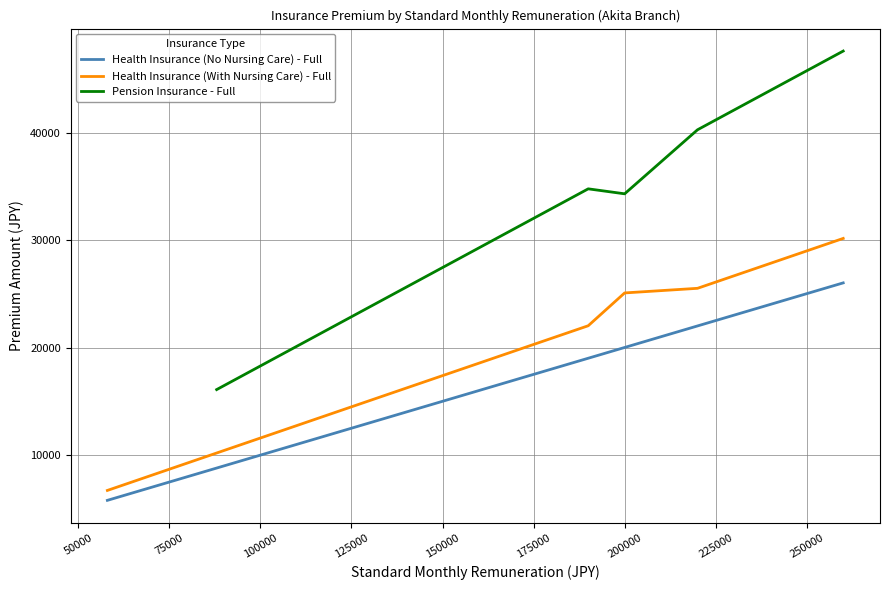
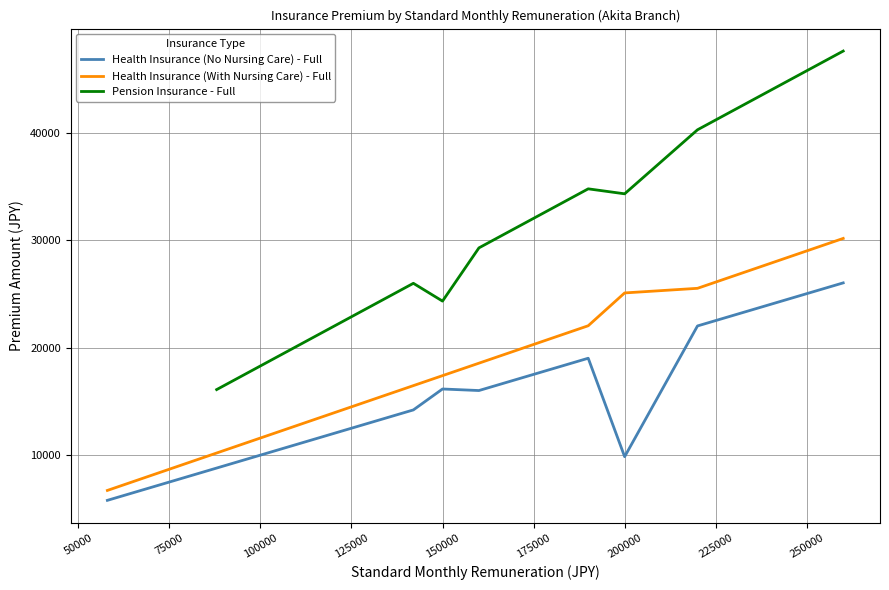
  {
    "Health Insurance (No Nursing Care) - Full": {
-     "150000": 15000,
-     "200000": 20000
+     "150000": 16200,
+     "200000": 9900
    },
    "Health Insurance (With Nursing Care) - Full": {
      "150000": 17400,
      "200000": 25100
    },
    "Pension Insurance - Full": {
-     "150000": 27500,
+     "150000": 24300,
      "200000": 34300
    }
  }
